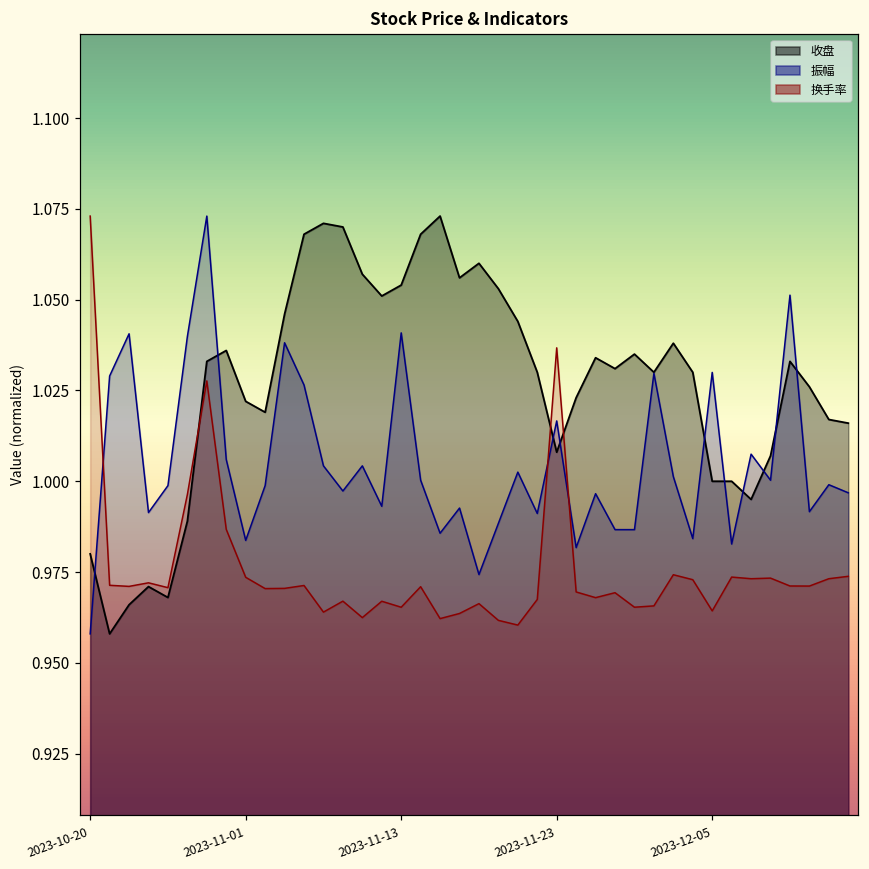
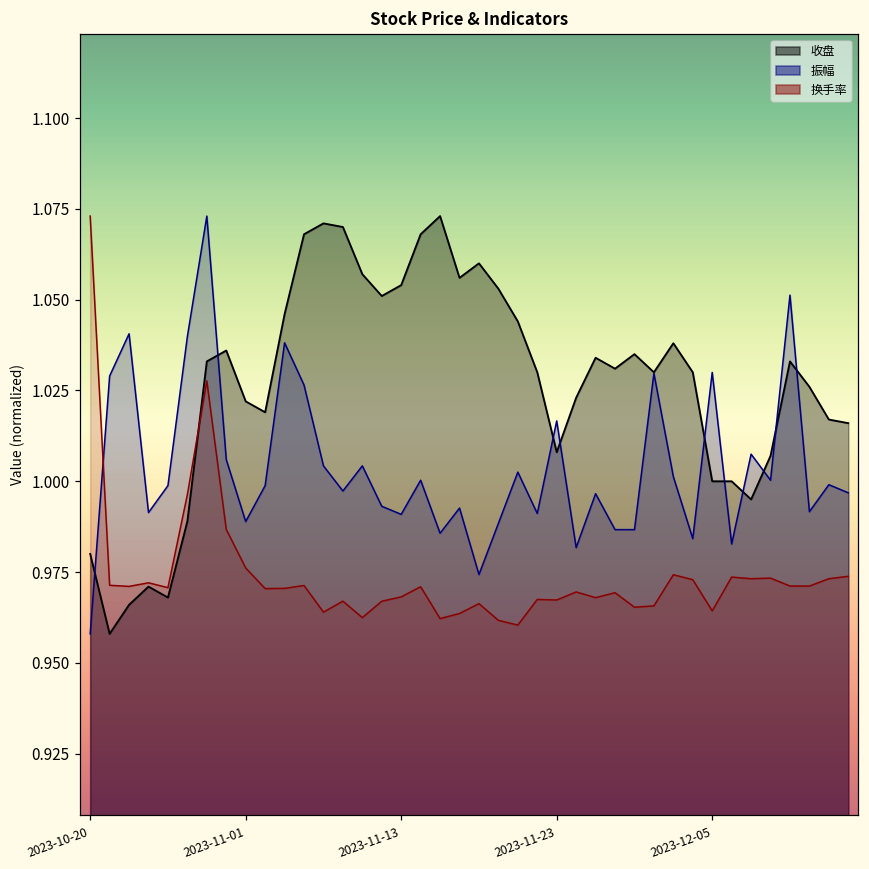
  {
    "收盘": {
      "2023-10-20": 0.980,
      "2023-11-01": 1.022,
      "2023-11-13": 1.054,
      "2023-11-23": 1.008,
      "2023-12-05": 1.000
    },
    "振幅": {
      "2023-10-20": 0.958,
-     "2023-11-01": 0.984,
-     "2023-11-13": 1.041,
+     "2023-11-01": 0.989,
+     "2023-11-13": 0.991,
      "2023-11-23": 1.017,
      "2023-12-05": 1.030
    },
    "换手率": {
      "2023-10-20": 1.073,
-     "2023-11-01": 0.974,
-     "2023-11-13": 0.965,
-     "2023-11-23": 1.037,
+     "2023-11-01": 0.976,
+     "2023-11-13": 0.968,
+     "2023-11-23": 0.967,
      "2023-12-05": 0.964
    }
  }
